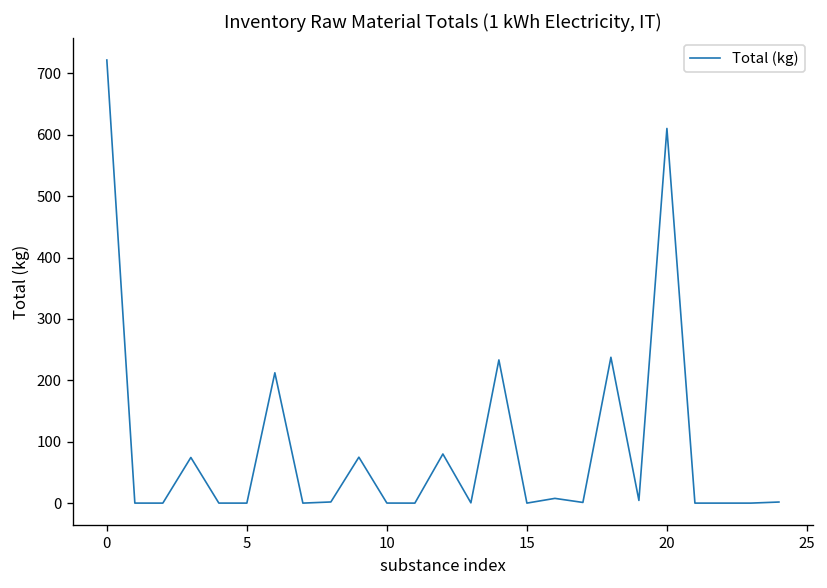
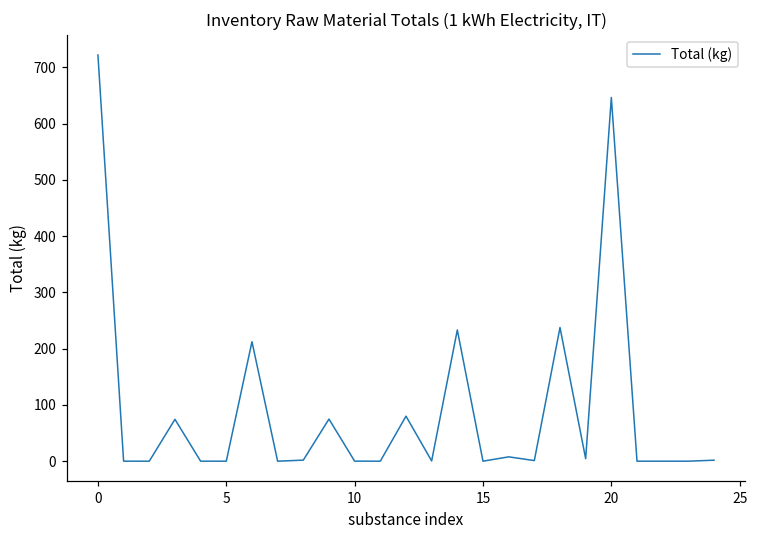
  {
    "0": 720,
    "5": 0,
    "10": 0,
    "15": 0,
-   "20": 610
+   "20": 650
  }
